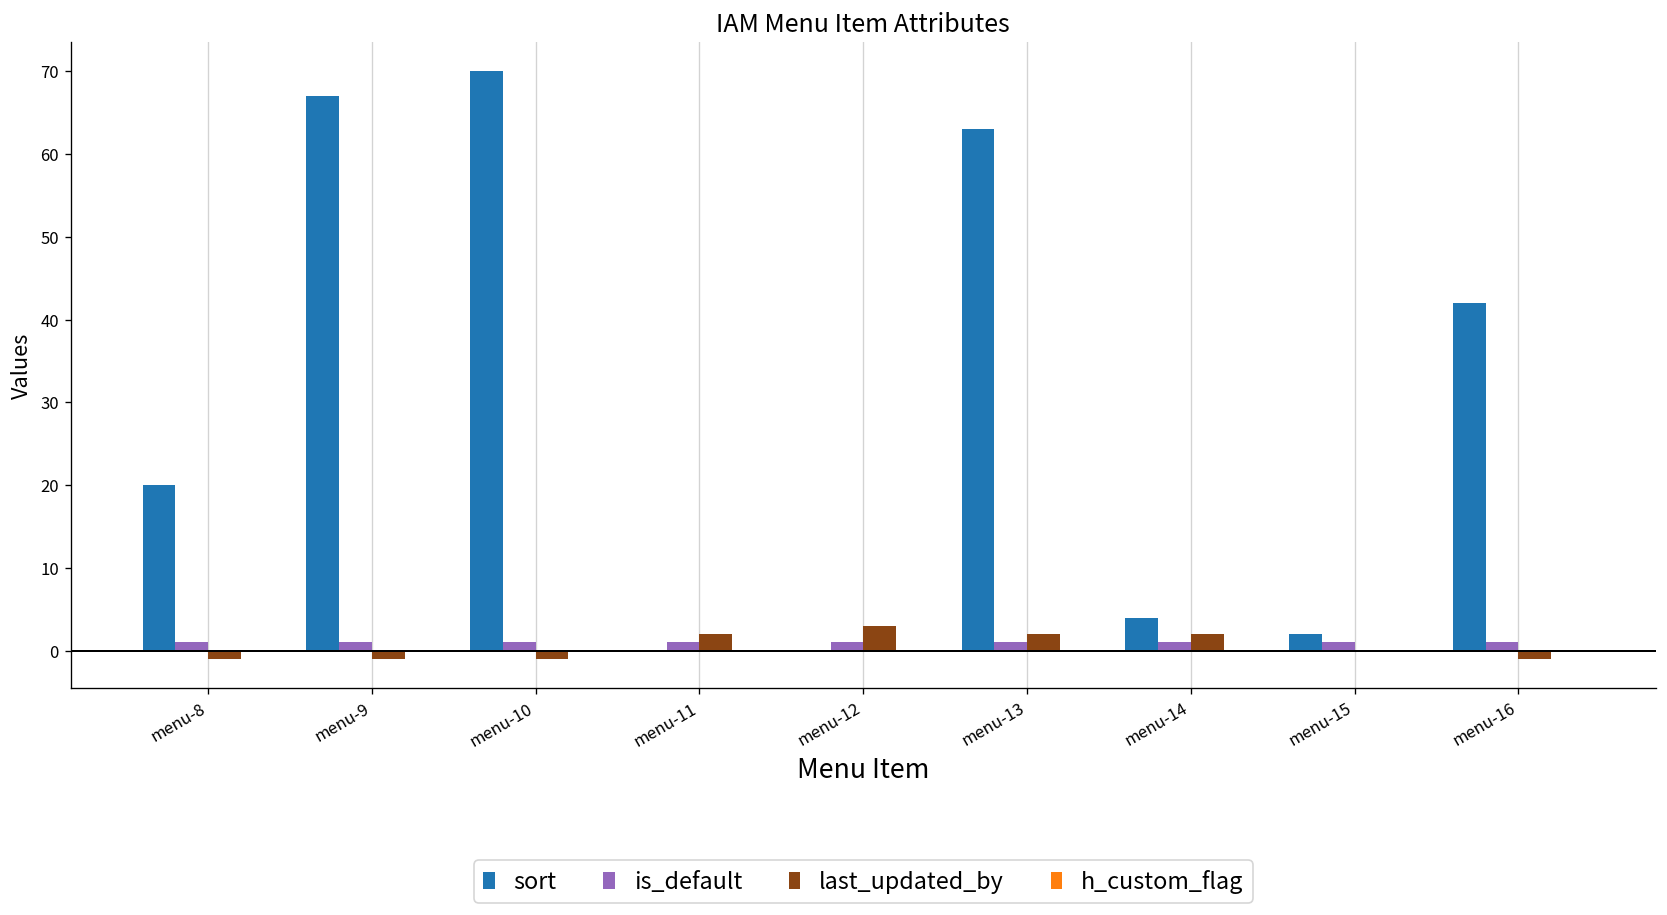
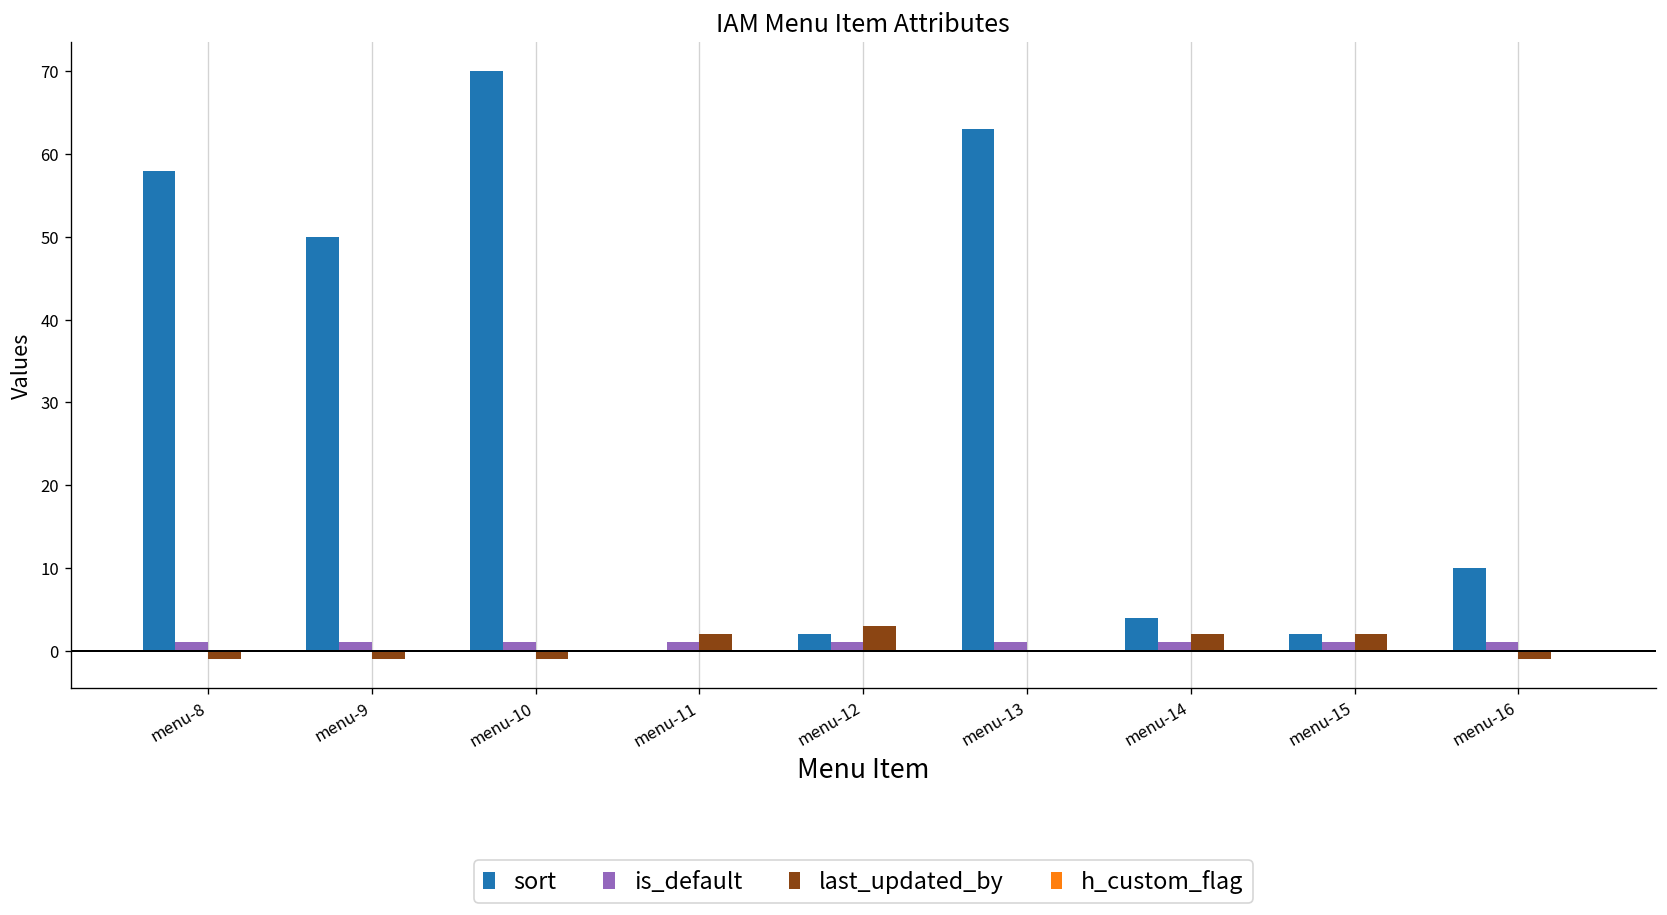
  {
    "sort": {
-     "menu-8": 20,
-     "menu-9": 67,
+     "menu-8": 58,
+     "menu-9": 50,
      "menu-10": 70,
      "menu-11": 0,
-     "menu-12": 0,
+     "menu-12": 2,
      "menu-13": 63,
      "menu-14": 4,
      "menu-15": 2,
-     "menu-16": 42
+     "menu-16": 10
    },
    "is_default": {
      "menu-8": 1,
      "menu-9": 1,
      "menu-10": 1,
      "menu-11": 1,
      "menu-12": 1,
      "menu-13": 1,
      "menu-14": 1,
      "menu-15": 1,
      "menu-16": 1
    },
    "last_updated_by": {
      "menu-8": -1,
      "menu-9": -1,
      "menu-10": -1,
      "menu-11": 2,
      "menu-12": 3,
-     "menu-13": 2,
+     "menu-13": 0,
      "menu-14": 2,
-     "menu-15": 0,
+     "menu-15": 2,
      "menu-16": -1
    },
    "h_custom_flag": {
      "menu-8": 0,
      "menu-9": 0,
      "menu-10": 0,
      "menu-11": 0,
      "menu-12": 0,
      "menu-13": 0,
      "menu-14": 0,
      "menu-15": 0,
      "menu-16": 0
    }
  }
